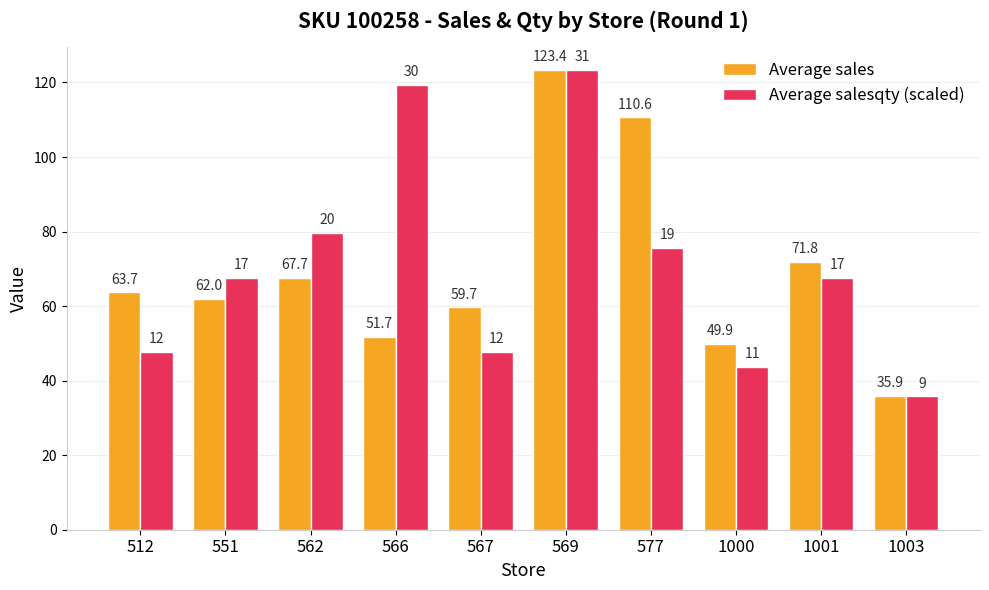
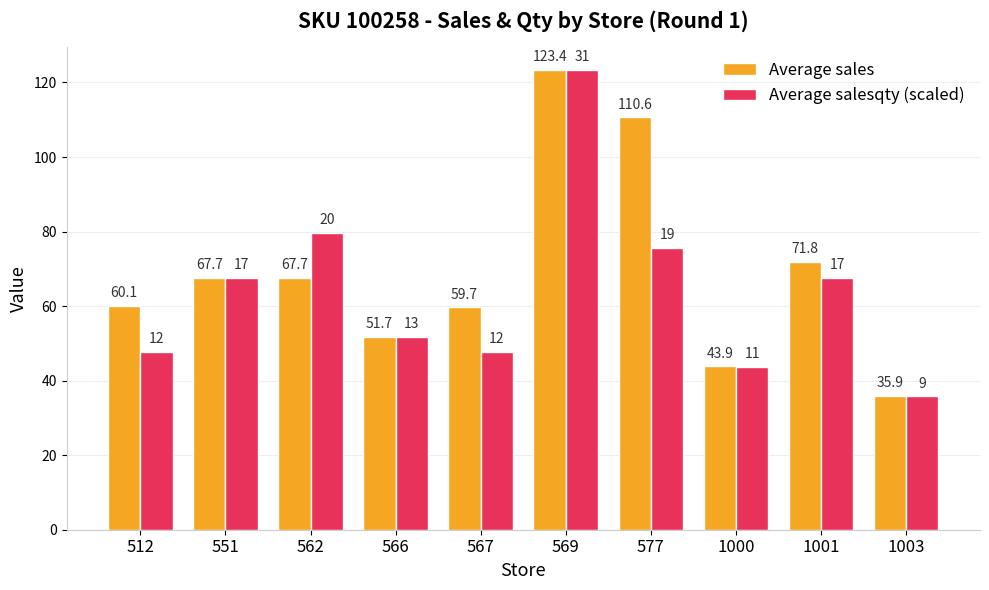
  {
    "Average sales": {
-     "512": 63.7,
-     "551": 62.0,
+     "512": 60.1,
+     "551": 67.7,
      "562": 67.7,
      "566": 51.7,
      "567": 59.7,
      "569": 123.4,
      "577": 110.6,
-     "1000": 49.9,
+     "1000": 43.9,
      "1001": 71.8,
      "1003": 35.9
    },
    "Average salesqty (scaled)": {
-     "566": 30
+     "566": 13
    }
  }
